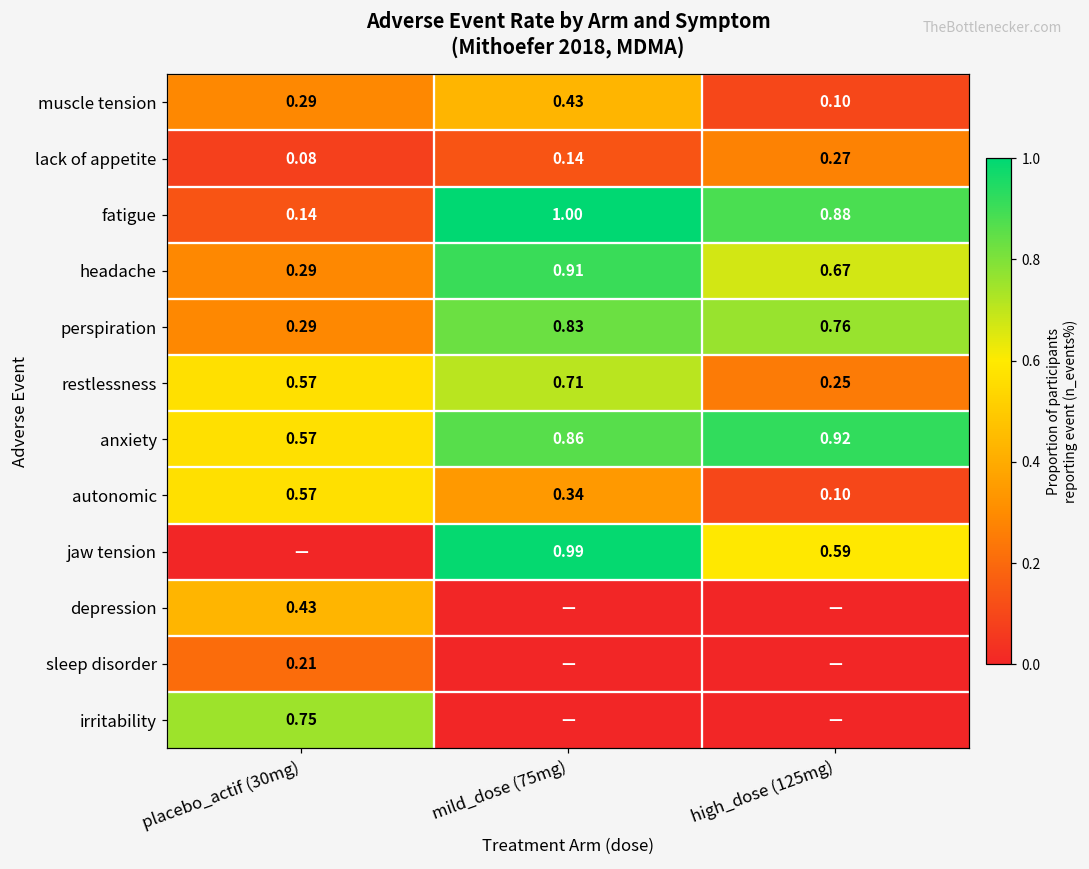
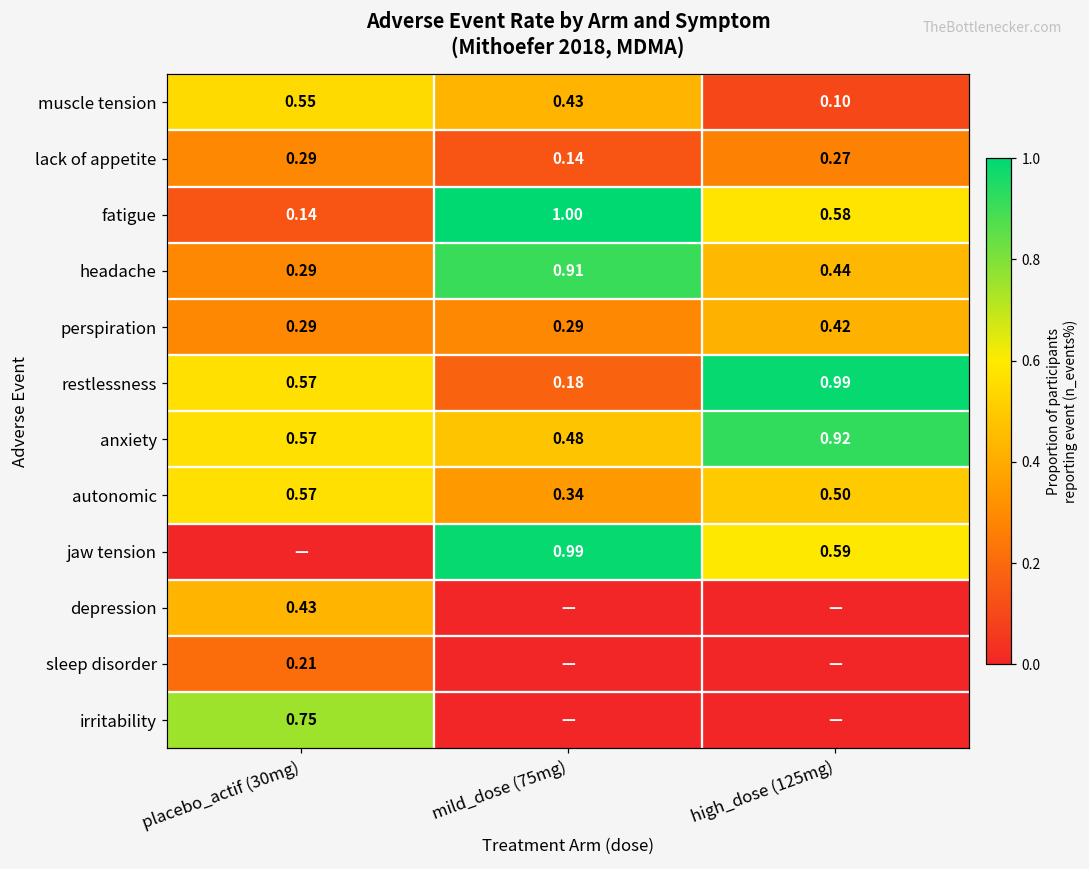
  {
    "muscle tension": {
-     "placebo_actif (30mg)": 0.29,
+     "placebo_actif (30mg)": 0.55,
      "mild_dose (75mg)": 0.43,
      "high_dose (125mg)": 0.10
    },
    "lack of appetite": {
-     "placebo_actif (30mg)": 0.08,
+     "placebo_actif (30mg)": 0.29,
      "mild_dose (75mg)": 0.14,
      "high_dose (125mg)": 0.27
    },
    "fatigue": {
      "placebo_actif (30mg)": 0.14,
      "mild_dose (75mg)": 1.00,
-     "high_dose (125mg)": 0.88
+     "high_dose (125mg)": 0.58
    },
    "headache": {
      "placebo_actif (30mg)": 0.29,
      "mild_dose (75mg)": 0.91,
-     "high_dose (125mg)": 0.67
+     "high_dose (125mg)": 0.44
    },
    "perspiration": {
      "placebo_actif (30mg)": 0.29,
-     "mild_dose (75mg)": 0.83,
-     "high_dose (125mg)": 0.76
+     "mild_dose (75mg)": 0.29,
+     "high_dose (125mg)": 0.42
    },
    "restlessness": {
      "placebo_actif (30mg)": 0.57,
-     "mild_dose (75mg)": 0.71,
-     "high_dose (125mg)": 0.25
+     "mild_dose (75mg)": 0.18,
+     "high_dose (125mg)": 0.99
    },
    "anxiety": {
      "placebo_actif (30mg)": 0.57,
-     "mild_dose (75mg)": 0.86,
+     "mild_dose (75mg)": 0.48,
      "high_dose (125mg)": 0.92
    },
    "autonomic": {
      "placebo_actif (30mg)": 0.57,
      "mild_dose (75mg)": 0.34,
-     "high_dose (125mg)": 0.10
+     "high_dose (125mg)": 0.50
    },
    "jaw tension": {
      "mild_dose (75mg)": 0.99,
      "high_dose (125mg)": 0.59
    },
    "depression": {
      "placebo_actif (30mg)": 0.43
    },
    "sleep disorder": {
      "placebo_actif (30mg)": 0.21
    },
    "irritability": {
      "placebo_actif (30mg)": 0.75
    }
  }
